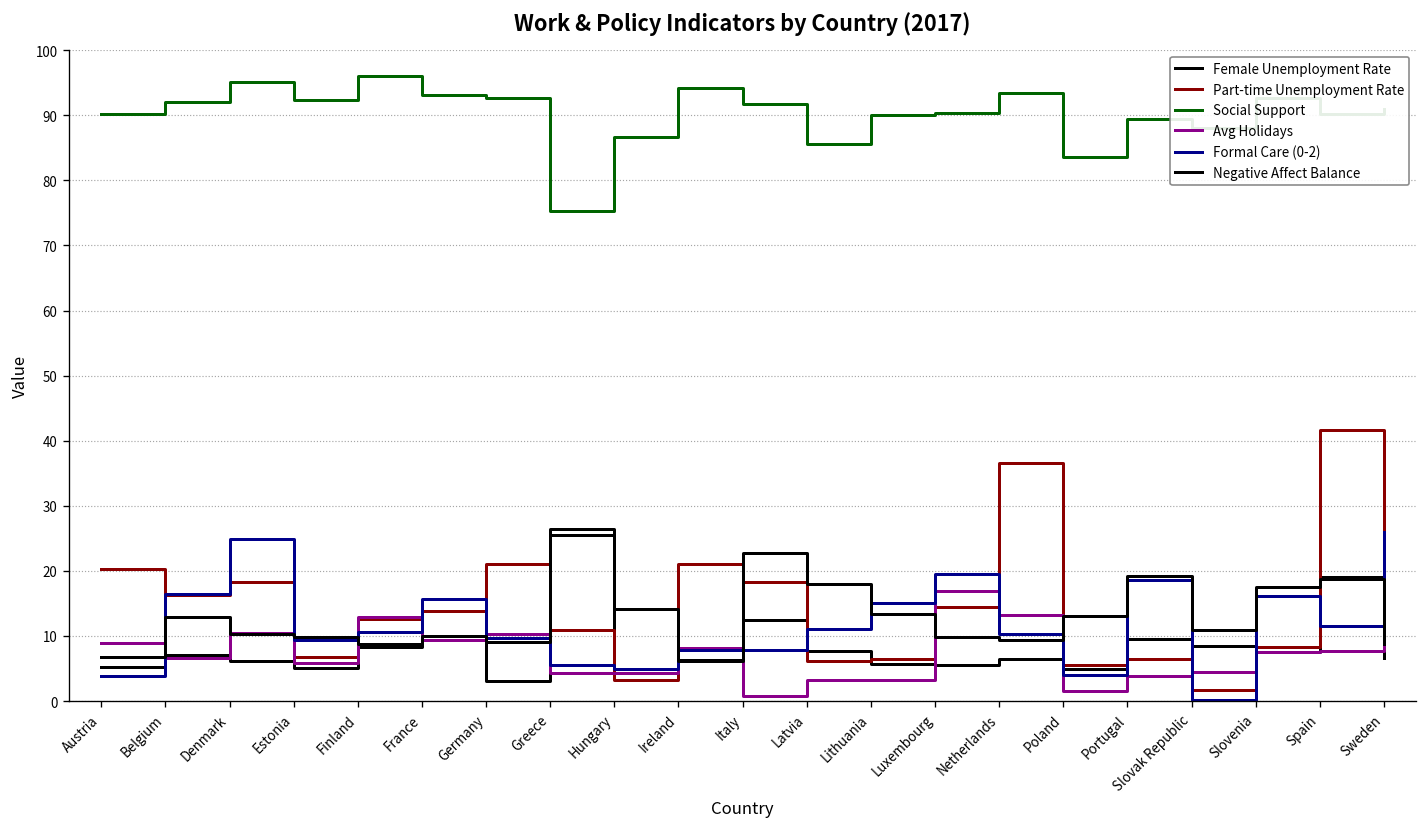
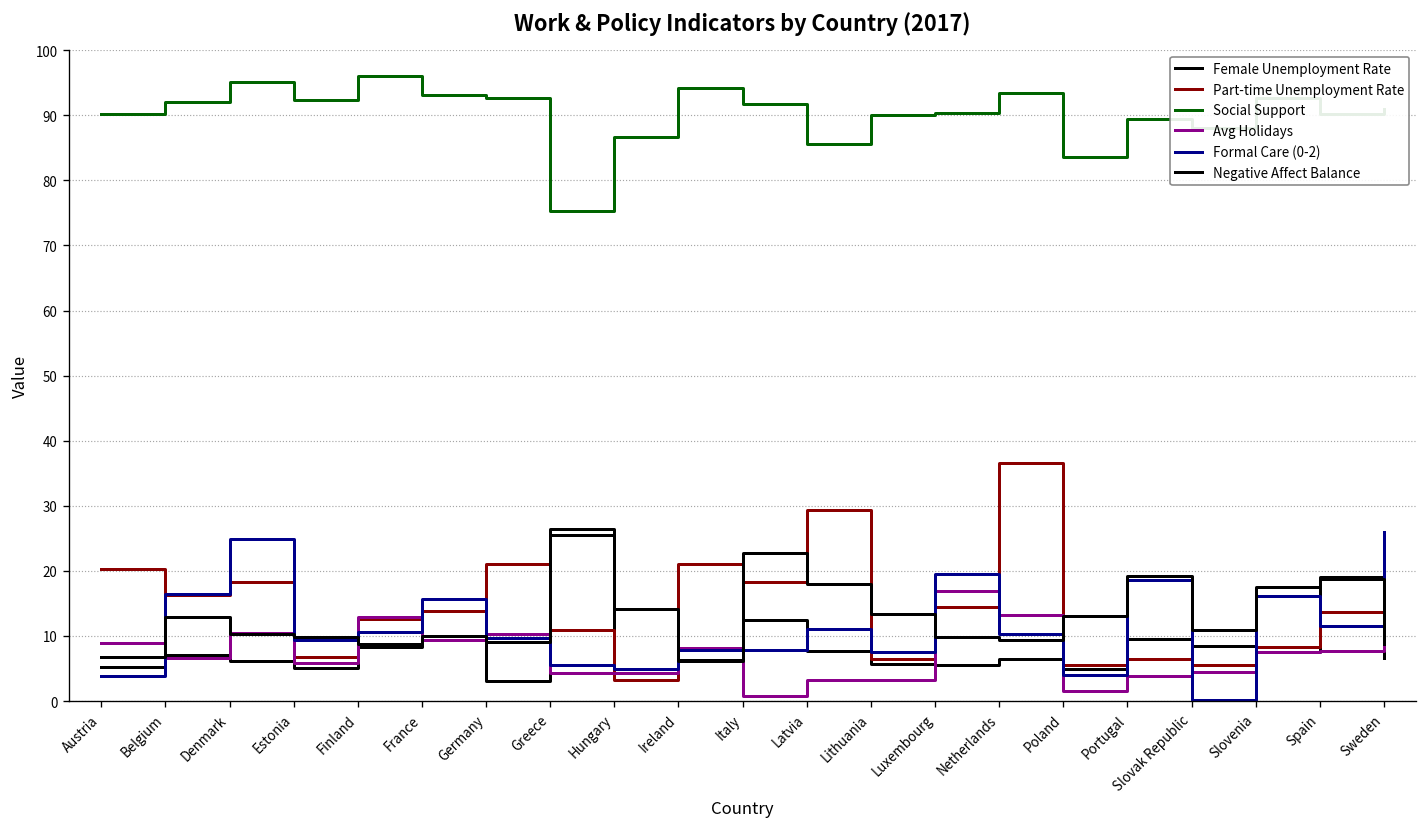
  {
    "Part-time Unemployment Rate": {
      "Austria": 20,
      "Denmark": 18,
      "Estonia": 7,
      "France": 14,
      "Germany": 21,
      "Greece": 11,
      "Hungary": 3,
      "Ireland": 21,
      "Italy": 18,
-     "Latvia": 6,
+     "Latvia": 29,
      "Lithuania": 7,
      "Luxembourg": 14,
      "Netherlands": 37,
      "Poland": 6,
      "Portugal": 7,
-     "Slovak Republic": 2,
+     "Slovak Republic": 5,
      "Slovenia": 8,
-     "Spain": 42
+     "Spain": 14
    },
    "Social Support": {
      "Austria": 90,
      "Belgium": 92,
      "Denmark": 95,
      "Estonia": 92,
      "Finland": 96,
      "France": 93,
      "Germany": 93,
      "Greece": 75,
      "Hungary": 87,
      "Ireland": 94,
      "Italy": 92,
      "Latvia": 86,
      "Lithuania": 90,
      "Luxembourg": 90,
      "Netherlands": 93,
      "Poland": 84,
      "Portugal": 89
    },
    "Avg Holidays": {
      "Austria": 9,
      "Estonia": 6,
      "Germany": 10,
      "Greece": 4,
      "Italy": 1,
      "Latvia": 3,
      "Lithuania": 3,
      "Luxembourg": 17,
      "Netherlands": 13,
      "Poland": 2,
      "Portugal": 4,
      "Slovak Republic": 4,
      "Spain": 8
    },
    "Formal Care (0-2)": {
      "Austria": 4,
      "Denmark": 25,
      "Finland": 11,
      "France": 16,
      "Germany": 10,
      "Greece": 6,
      "Hungary": 5,
      "Italy": 8,
      "Latvia": 11,
-     "Lithuania": 15,
+     "Lithuania": 8,
      "Luxembourg": 20,
      "Netherlands": 10,
      "Poland": 4,
      "Portugal": 19,
      "Slovak Republic": 0,
      "Slovenia": 16,
      "Spain": 12,
      "Sweden": 26
    }
  }
